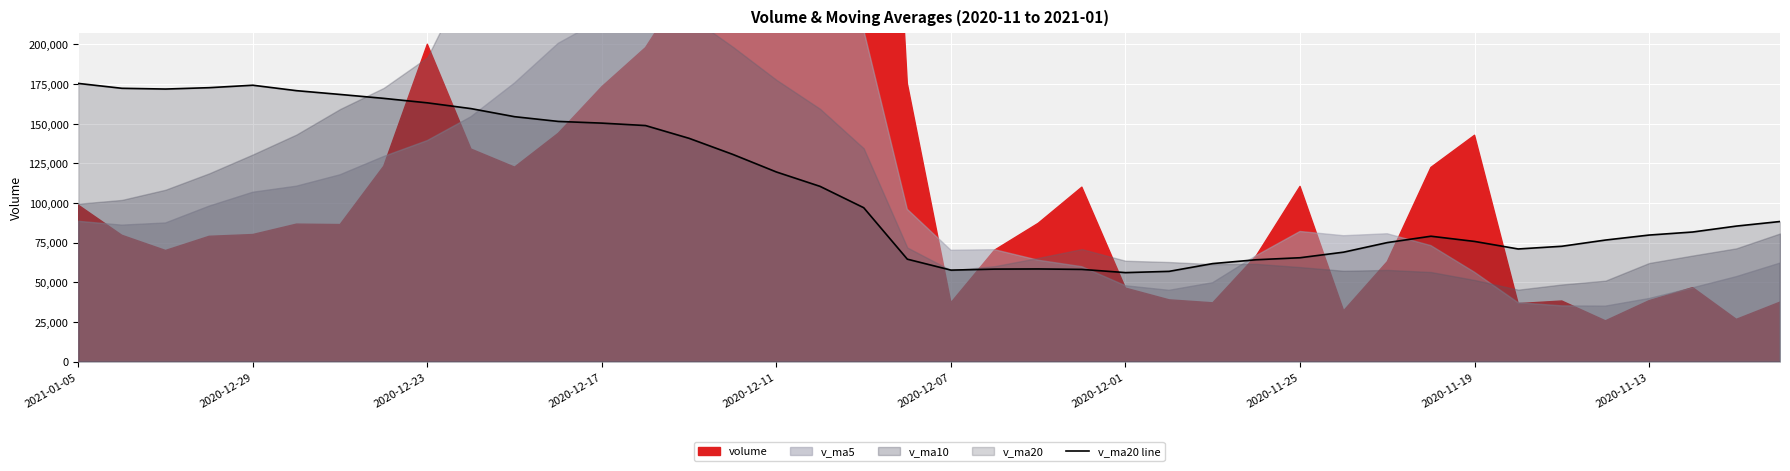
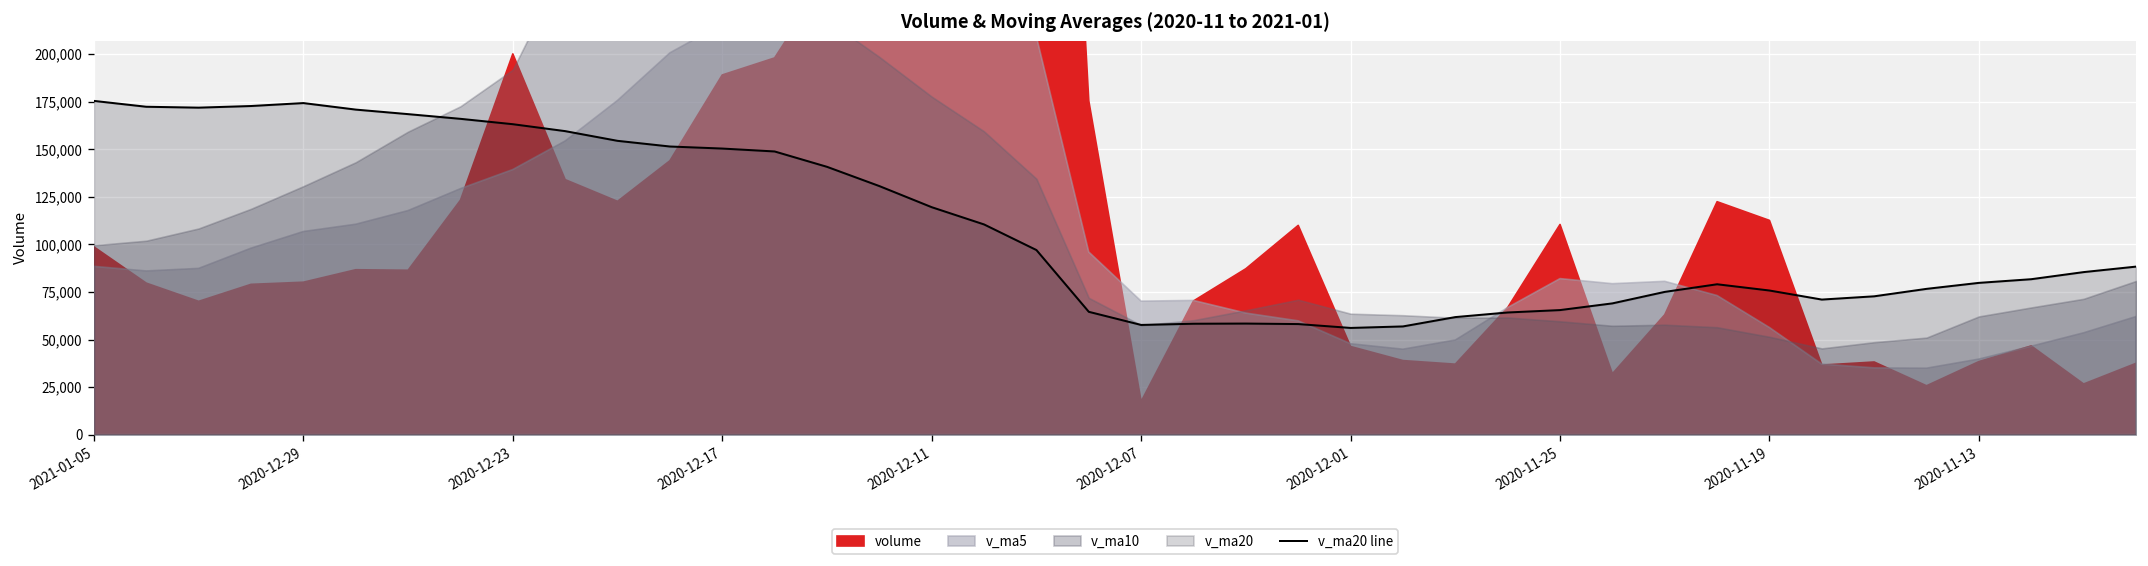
  {
    "volume": {
      "2020-12-29": "80,000",
      "2020-12-23": "200,000",
-     "2020-12-17": "173,000",
-     "2020-12-07": "37,000",
+     "2020-12-17": "189,000",
+     "2020-12-07": "17,000",
      "2020-11-25": "110,000",
-     "2020-11-19": "143,000"
+     "2020-11-19": "113,000"
    }
  }
